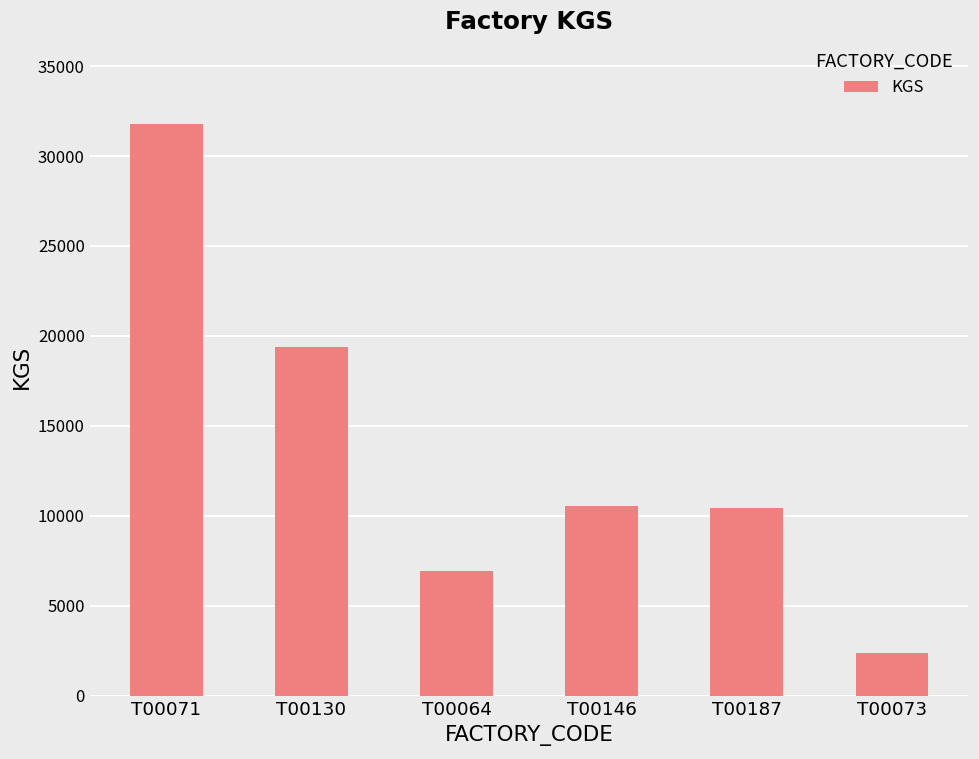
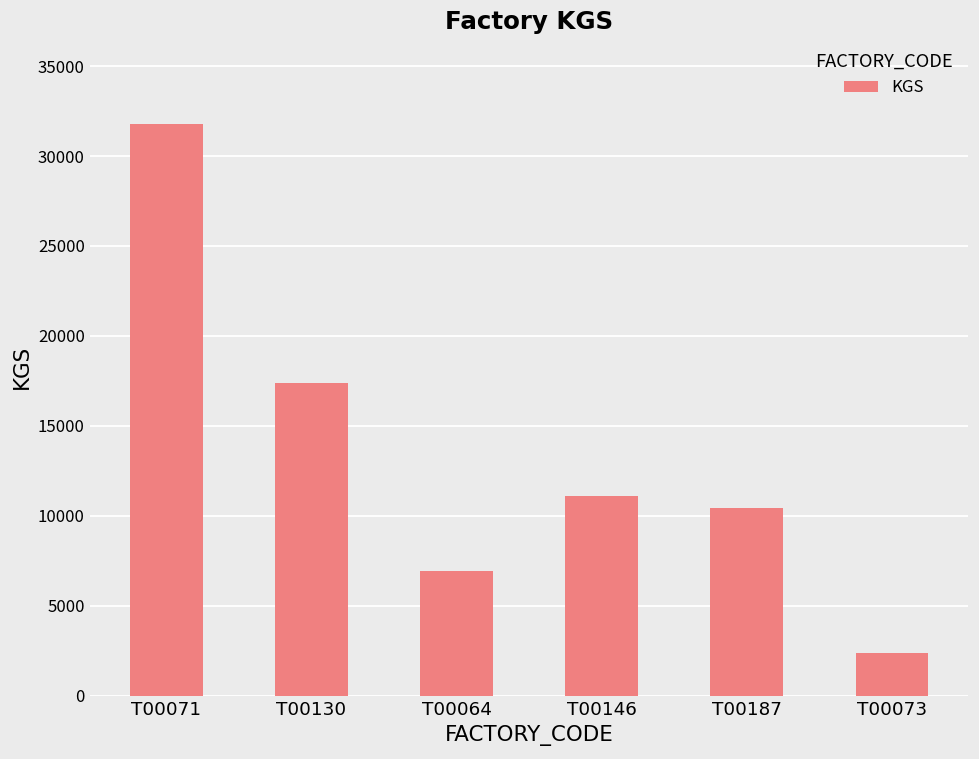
  {
    "T00071": 31800,
-   "T00130": 19400,
+   "T00130": 17400,
    "T00064": 6900,
-   "T00146": 10600,
+   "T00146": 11100,
    "T00187": 10500,
    "T00073": 2400
  }
